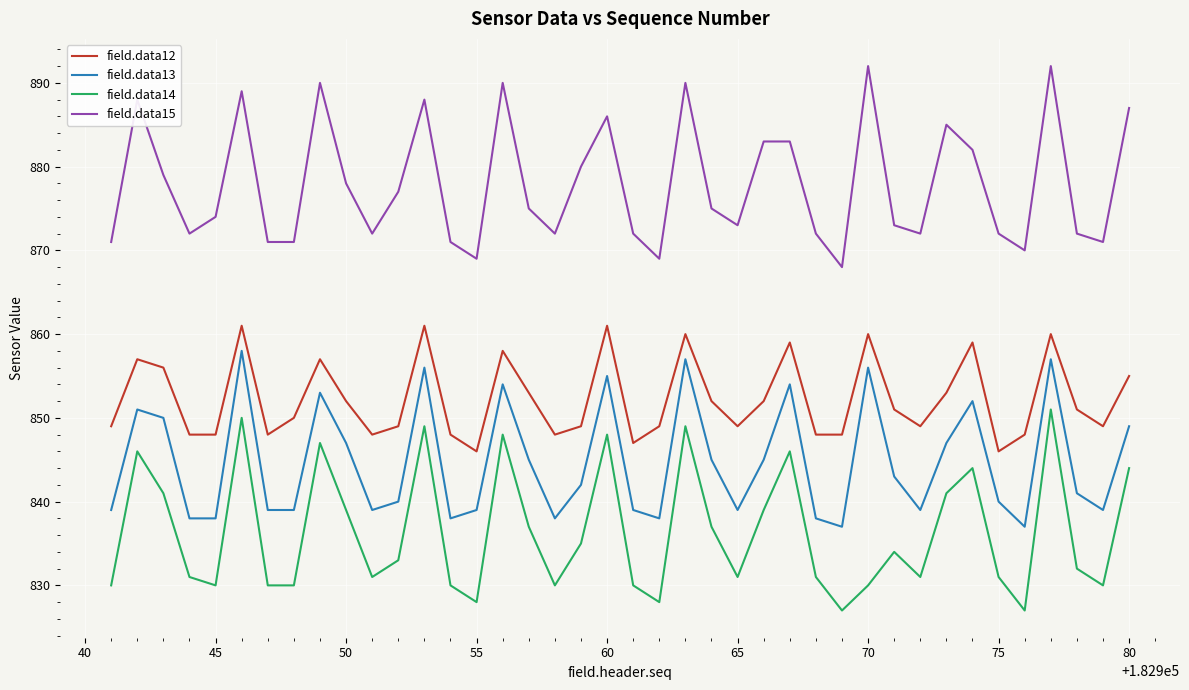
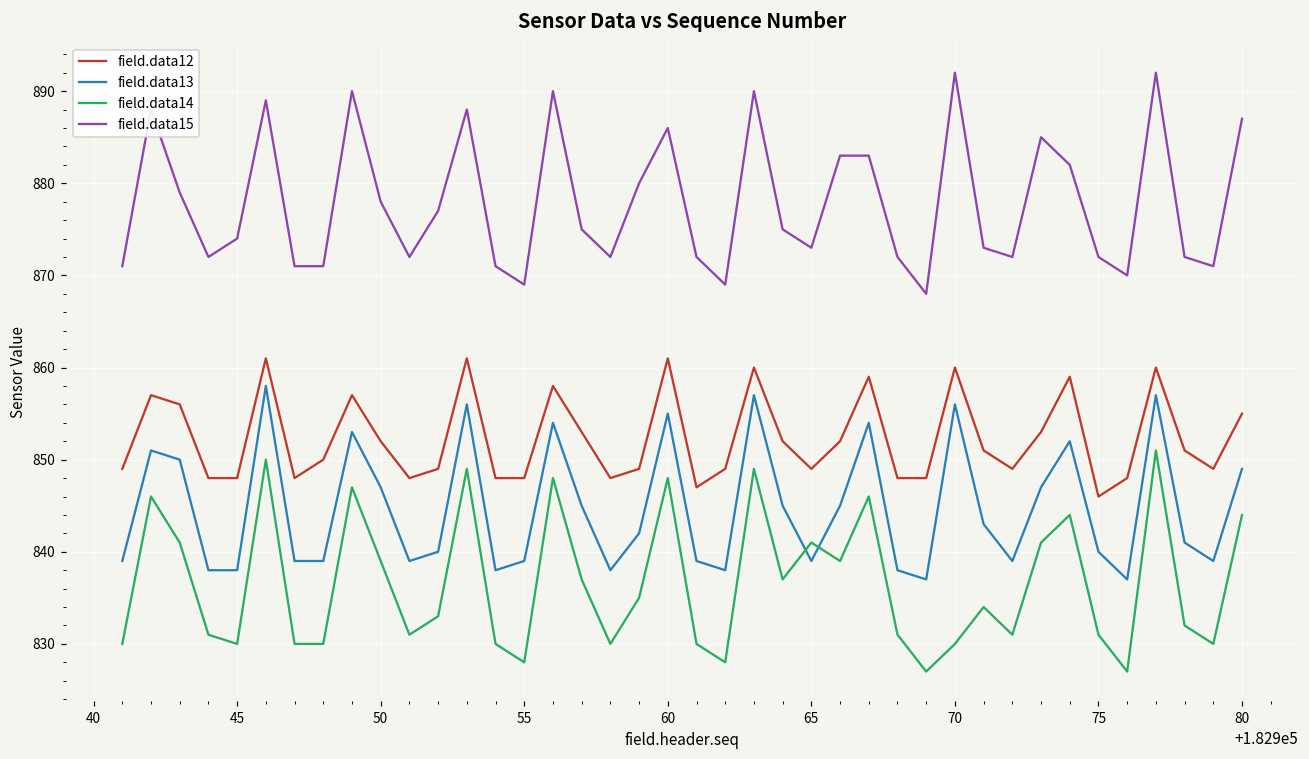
  {
    "field.data12": {
      "45": 848,
      "50": 852,
-     "55": 846,
+     "55": 848,
      "60": 861,
      "65": 849,
      "70": 860,
      "75": 846,
      "80": 855
    },
    "field.data13": {
      "45": 838,
      "50": 847,
      "55": 839,
      "60": 855,
      "65": 839,
      "70": 856,
      "75": 840,
      "80": 849
    },
    "field.data14": {
      "45": 830,
      "50": 839,
      "55": 828,
      "60": 848,
-     "65": 831,
+     "65": 841,
      "70": 830,
      "75": 831,
      "80": 844
    },
    "field.data15": {
      "45": 874,
      "50": 878,
      "55": 869,
      "60": 886,
      "65": 873,
      "70": 892,
      "75": 872,
      "80": 887
    }
  }
